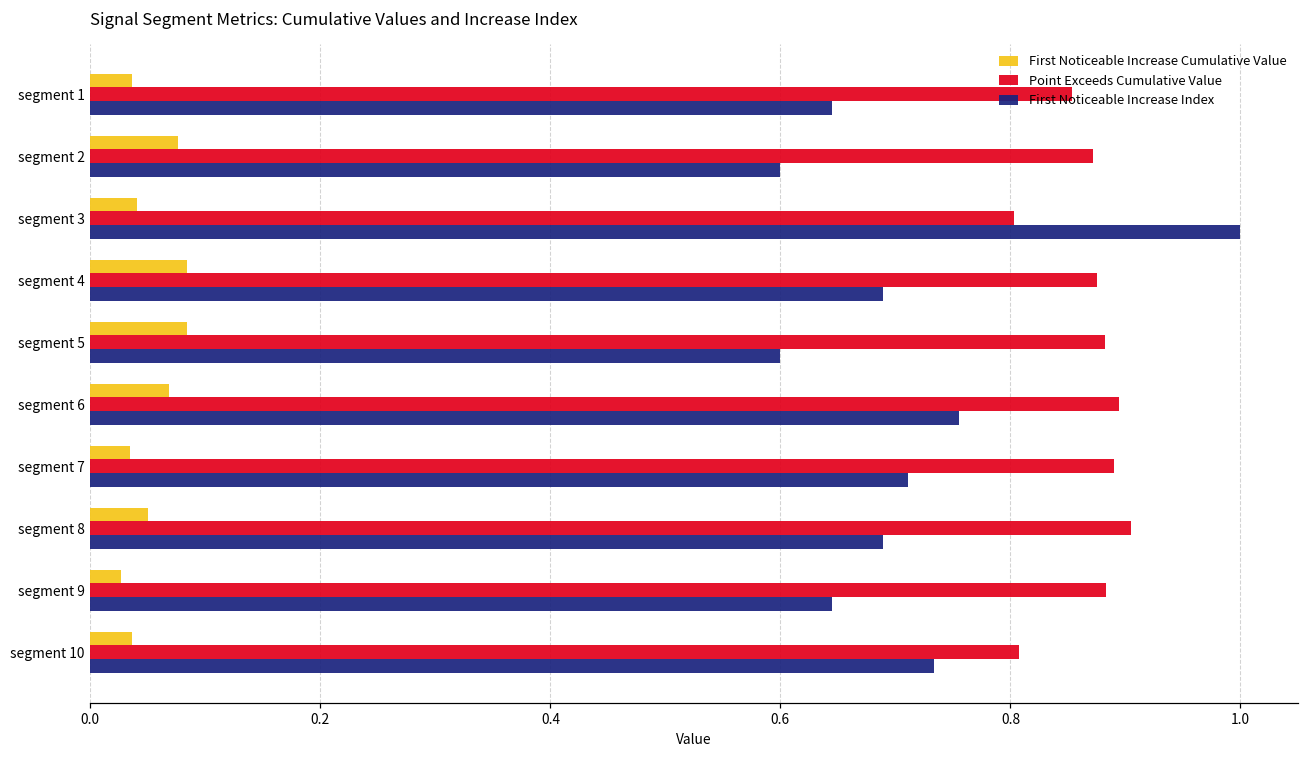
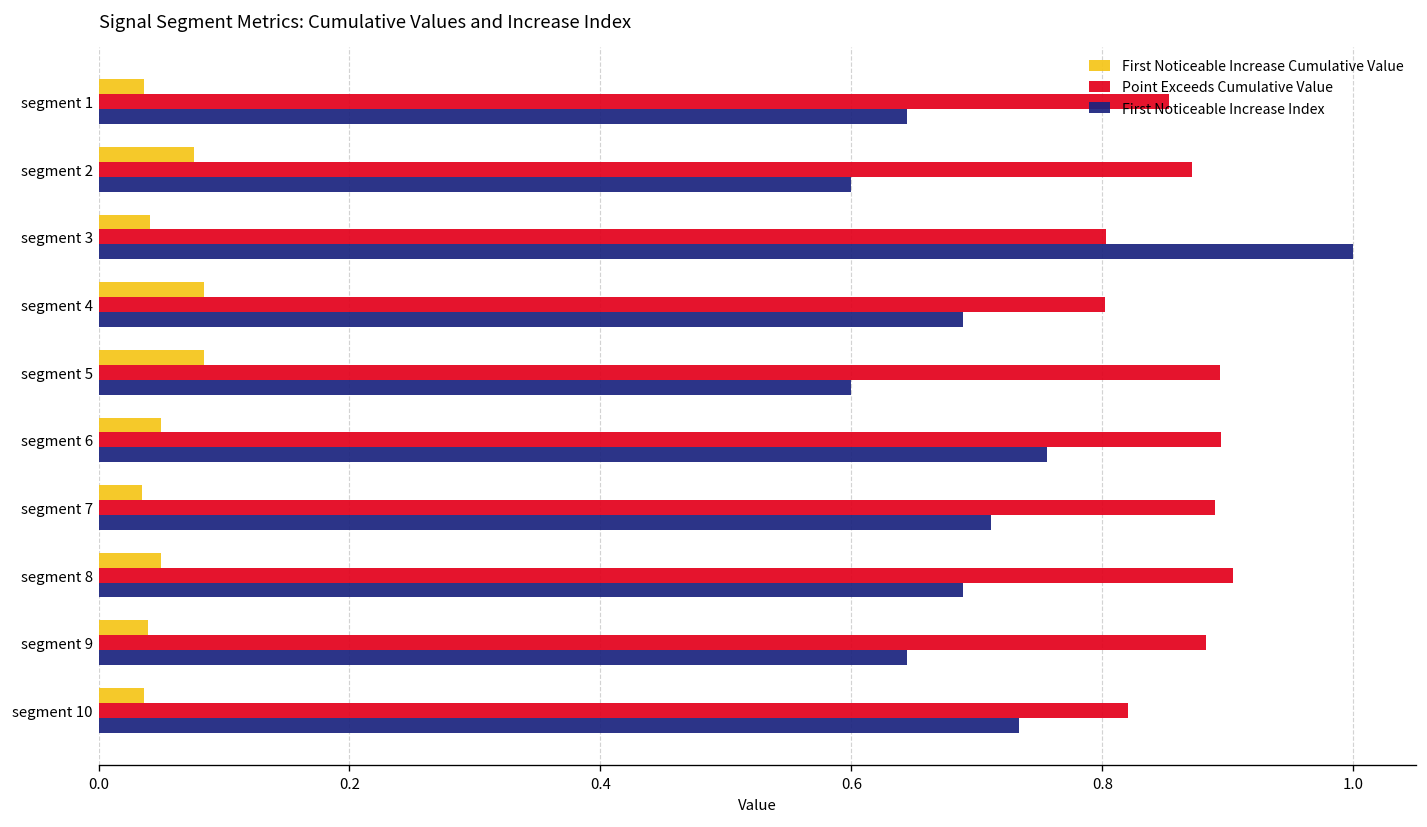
  {
    "First Noticeable Increase Cumulative Value": {
      "segment 1": 0.036,
      "segment 2": 0.076,
      "segment 3": 0.041,
      "segment 4": 0.084,
      "segment 5": 0.084,
-     "segment 6": 0.069,
+     "segment 6": 0.050,
      "segment 7": 0.035,
      "segment 8": 0.050,
-     "segment 9": 0.027,
+     "segment 9": 0.039,
      "segment 10": 0.036
    },
    "Point Exceeds Cumulative Value": {
      "segment 1": 0.854,
      "segment 2": 0.872,
      "segment 3": 0.803,
-     "segment 4": 0.876,
-     "segment 5": 0.883,
+     "segment 4": 0.802,
+     "segment 5": 0.894,
      "segment 6": 0.895,
      "segment 7": 0.890,
      "segment 8": 0.904,
      "segment 9": 0.883,
-     "segment 10": 0.808
+     "segment 10": 0.820
    },
    "First Noticeable Increase Index": {
      "segment 1": 0.644,
      "segment 2": 0.600,
      "segment 3": 1.000,
      "segment 4": 0.689,
      "segment 5": 0.600,
      "segment 6": 0.756,
      "segment 7": 0.711,
      "segment 8": 0.689,
      "segment 9": 0.644,
      "segment 10": 0.733
    }
  }
